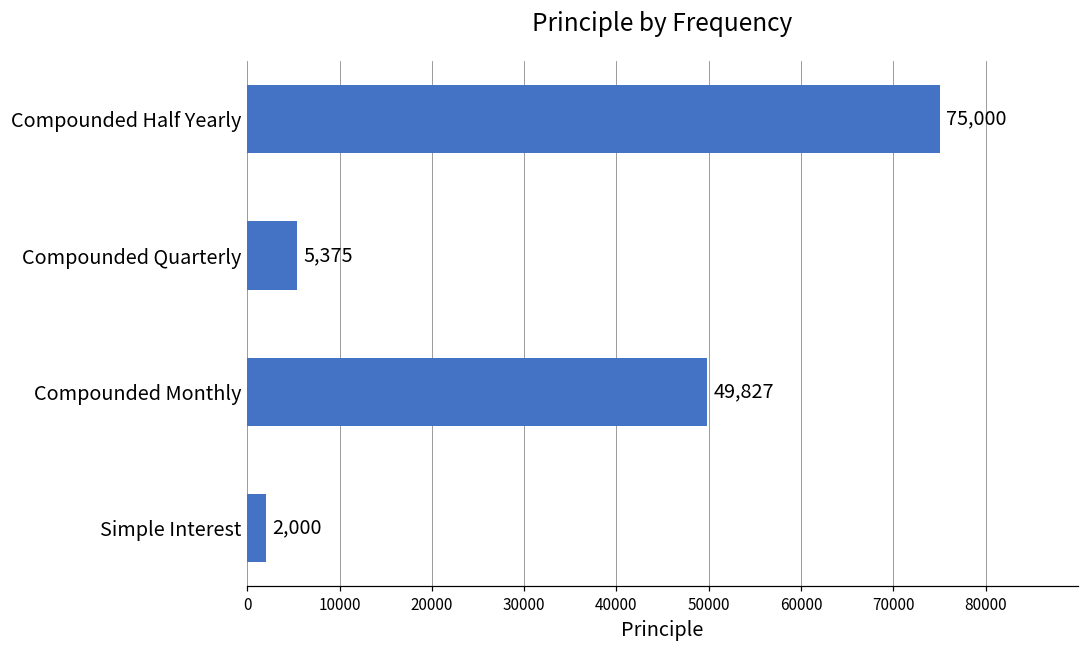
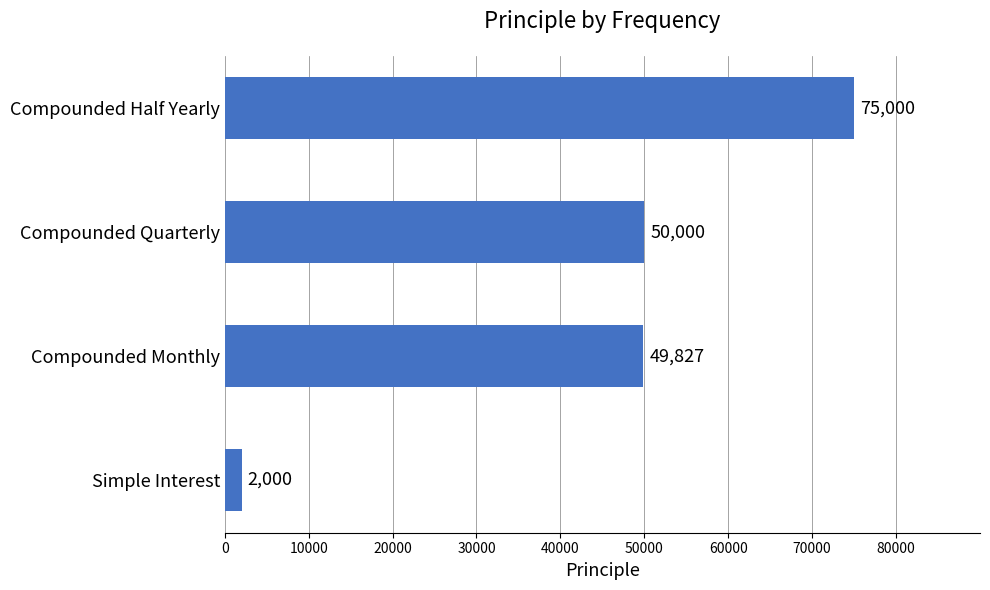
  {
    "Compounded Half Yearly": "75,000",
-   "Compounded Quarterly": "5,375",
+   "Compounded Quarterly": "50,000",
    "Compounded Monthly": "49,827",
    "Simple Interest": "2,000"
  }
